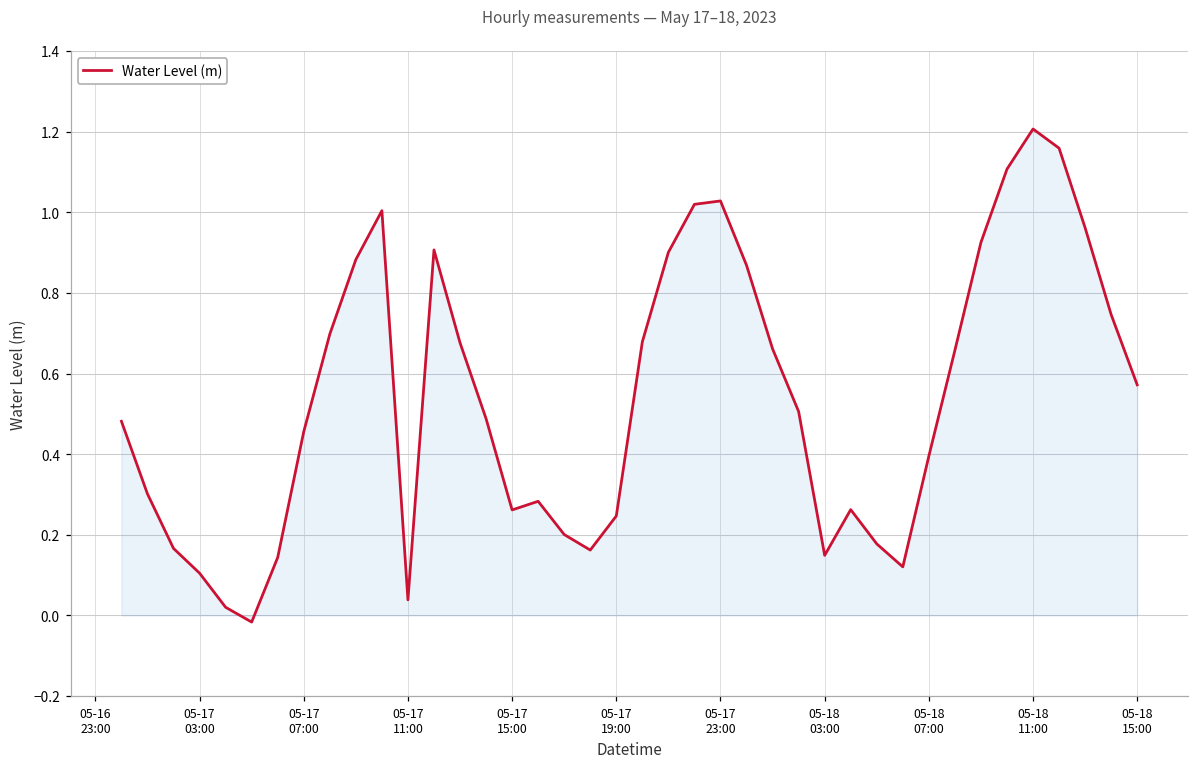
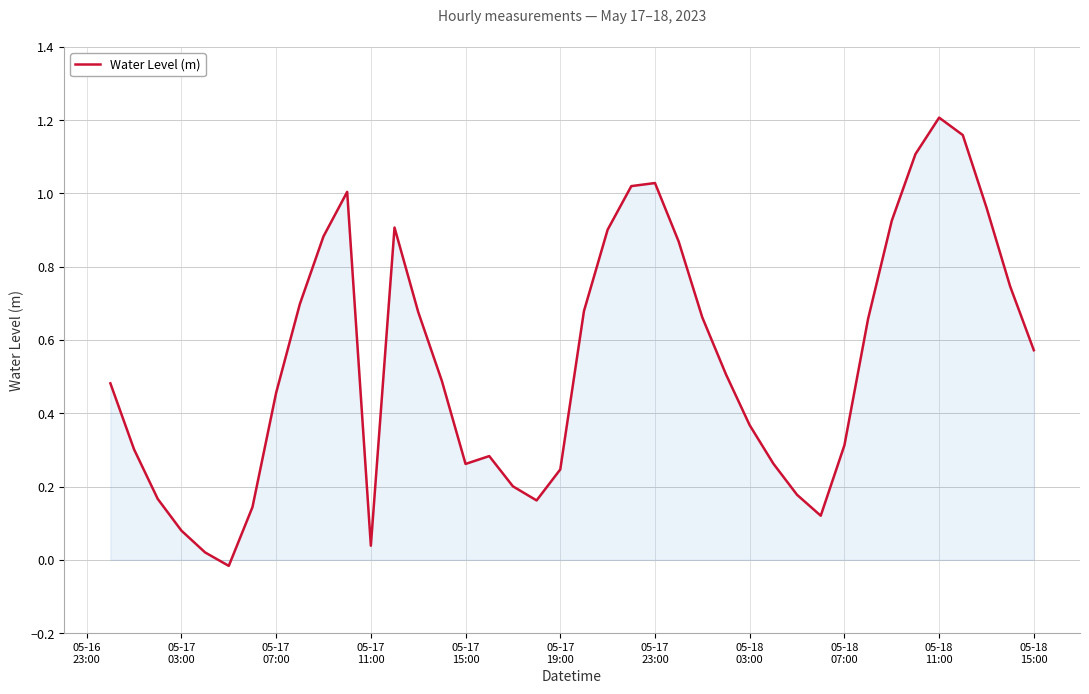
  {
    "Water Level (m)": {
-     "05-17 03:00": 0.10,
-     "05-18 03:00": 0.15,
-     "05-18 07:00": 0.40
+     "05-17 03:00": 0.08,
+     "05-18 03:00": 0.37,
+     "05-18 07:00": 0.31
    }
  }
